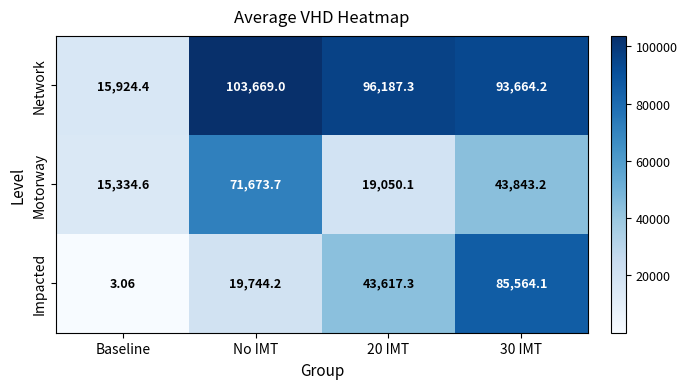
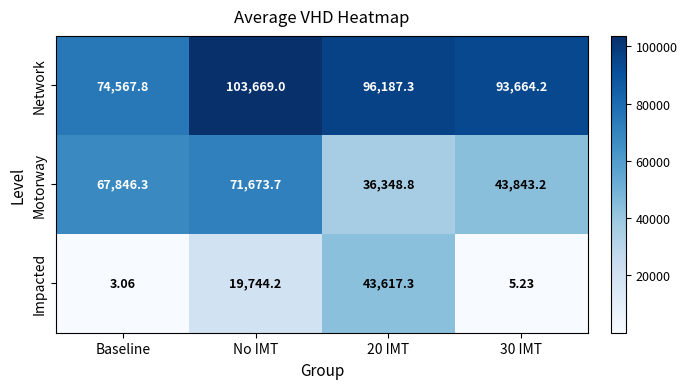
  {
    "Network": {
-     "Baseline": "15,924.4",
+     "Baseline": "74,567.8",
      "No IMT": "103,669.0",
      "20 IMT": "96,187.3",
      "30 IMT": "93,664.2"
    },
    "Motorway": {
-     "Baseline": "15,334.6",
+     "Baseline": "67,846.3",
      "No IMT": "71,673.7",
-     "20 IMT": "19,050.1",
+     "20 IMT": "36,348.8",
      "30 IMT": "43,843.2"
    },
    "Impacted": {
      "Baseline": "3.06",
      "No IMT": "19,744.2",
      "20 IMT": "43,617.3",
-     "30 IMT": "85,564.1"
+     "30 IMT": "5.23"
    }
  }
